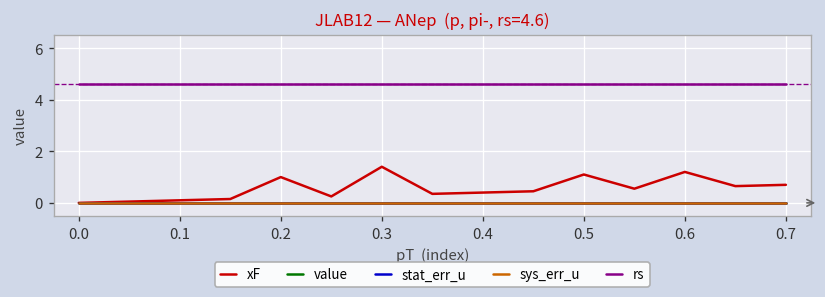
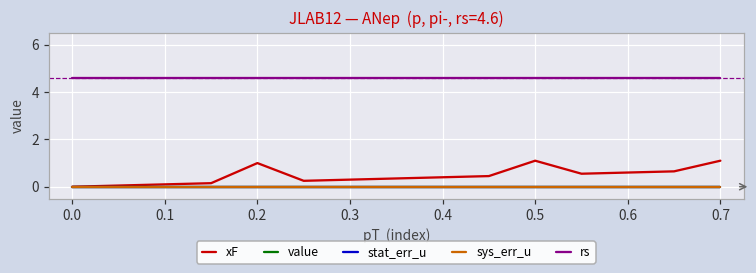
  {
    "xF": {
      "0.2": 1.0,
-     "0.3": 1.4,
+     "0.3": 0.3,
      "0.4": 0.4,
      "0.5": 1.1,
-     "0.6": 1.2,
-     "0.7": 0.7
+     "0.6": 0.6,
+     "0.7": 1.1
    },
    "sys_err_u": {
      "0.2": 0.0,
      "0.3": 0.0,
      "0.4": 0.0,
      "0.5": 0.0,
      "0.6": 0.0,
      "0.7": 0.0
    },
    "rs": {
      "0.0": 4.6,
      "0.1": 4.6,
      "0.2": 4.6,
      "0.3": 4.6,
      "0.4": 4.6,
      "0.5": 4.6,
      "0.6": 4.6,
      "0.7": 4.6
    }
  }
